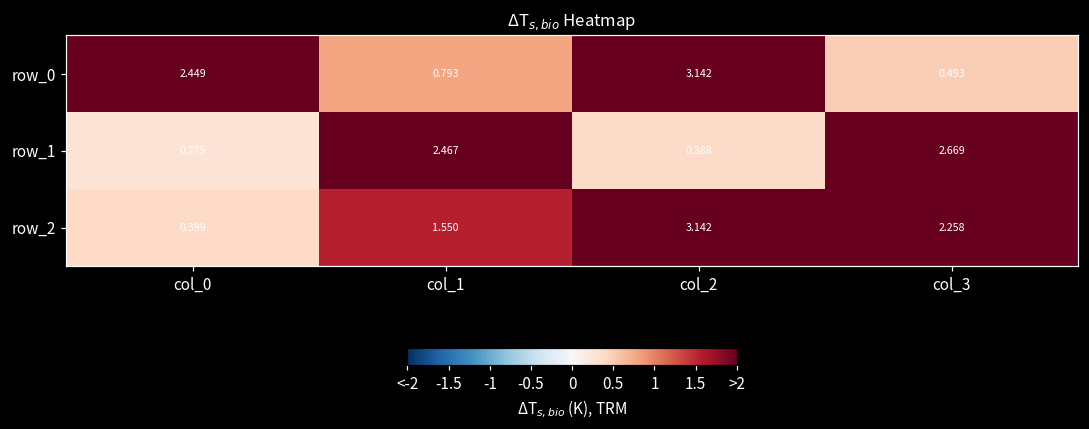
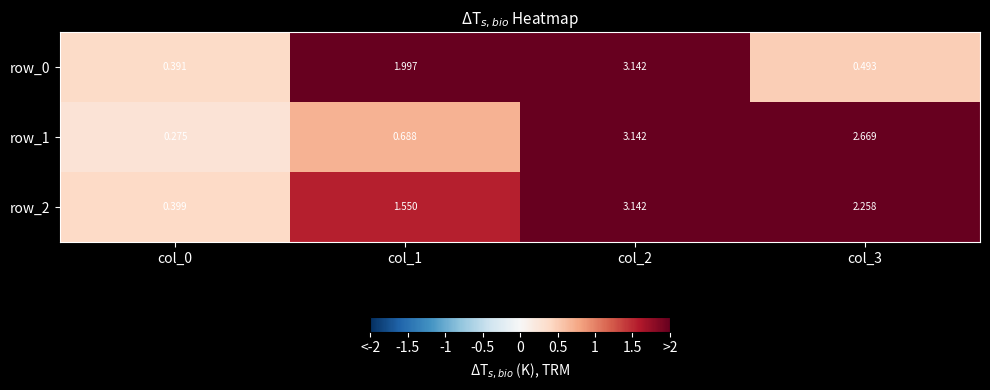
  {
    "row_0": {
-     "col_0": 2.449,
-     "col_1": 0.793,
+     "col_0": 0.391,
+     "col_1": 1.997,
      "col_2": 3.142,
      "col_3": 0.493
    },
    "row_1": {
-     "col_1": 2.467,
-     "col_2": 0.388,
+     "col_1": 0.688,
+     "col_2": 3.142,
      "col_3": 2.669
    },
    "row_2": {
      "col_0": 0.399,
      "col_1": 1.550,
      "col_2": 3.142,
      "col_3": 2.258
    }
  }
